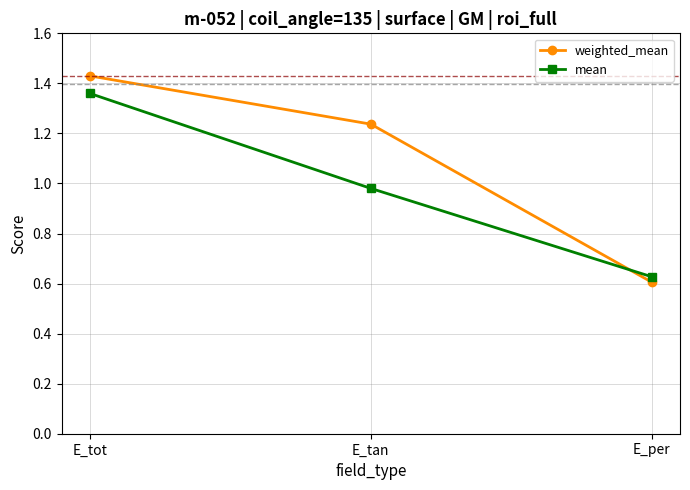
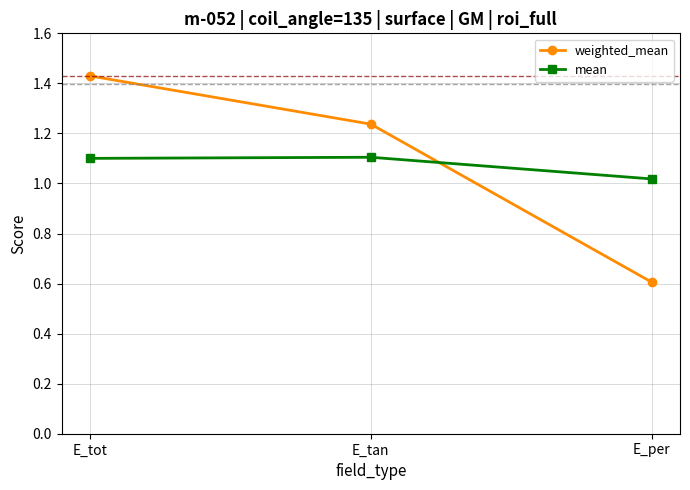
  {
    "weighted_mean": {
      "E_tot": 1.43,
      "E_tan": 1.24,
      "E_per": 0.61
    },
    "mean": {
-     "E_tot": 1.36,
-     "E_tan": 0.98,
-     "E_per": 0.63
+     "E_tot": 1.10,
+     "E_tan": 1.10,
+     "E_per": 1.02
    }
  }
